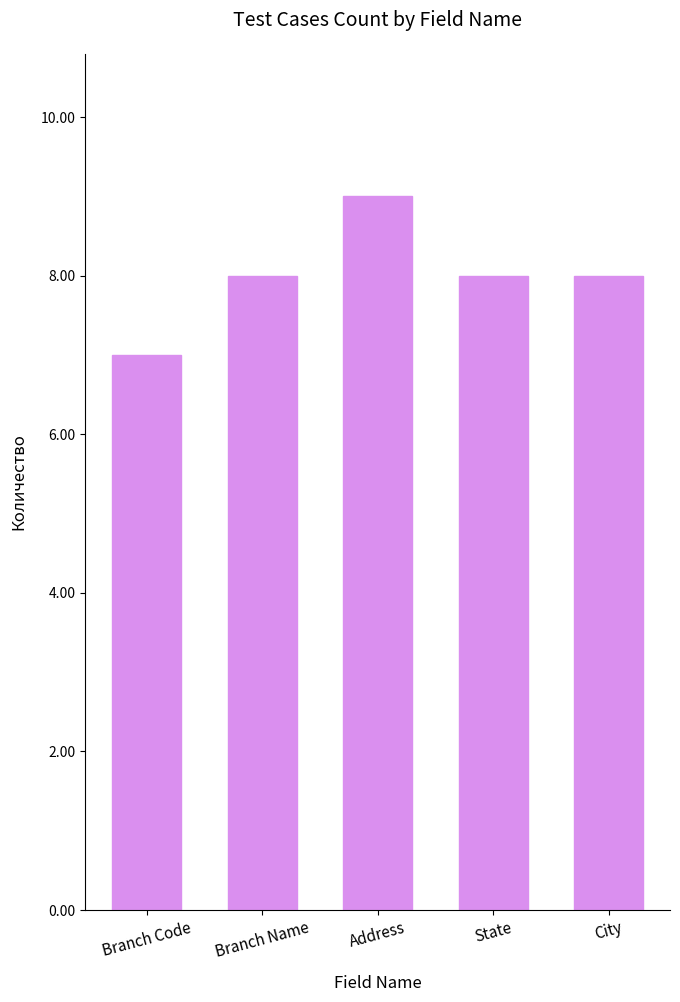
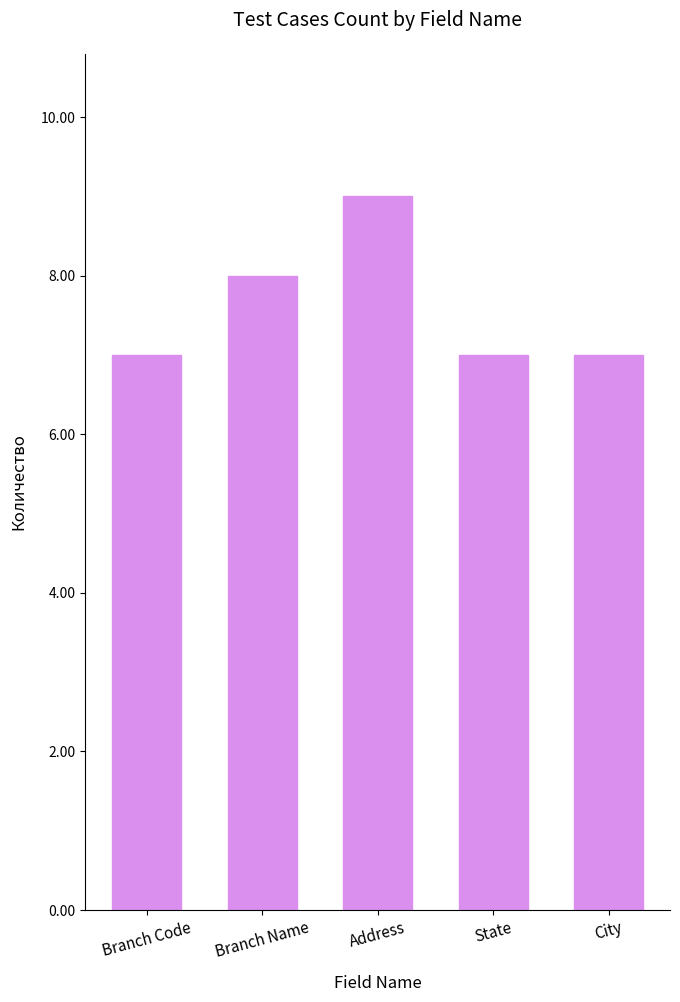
  {
    "Branch Code": 7,
    "Branch Name": 8,
    "Address": 9,
-   "State": 8,
-   "City": 8
+   "State": 7,
+   "City": 7
  }
